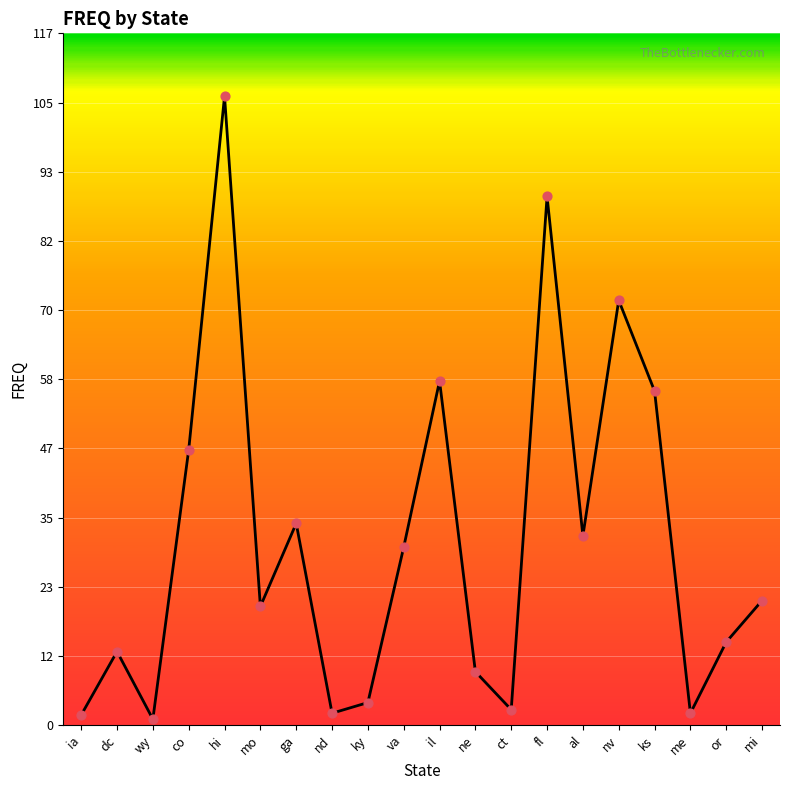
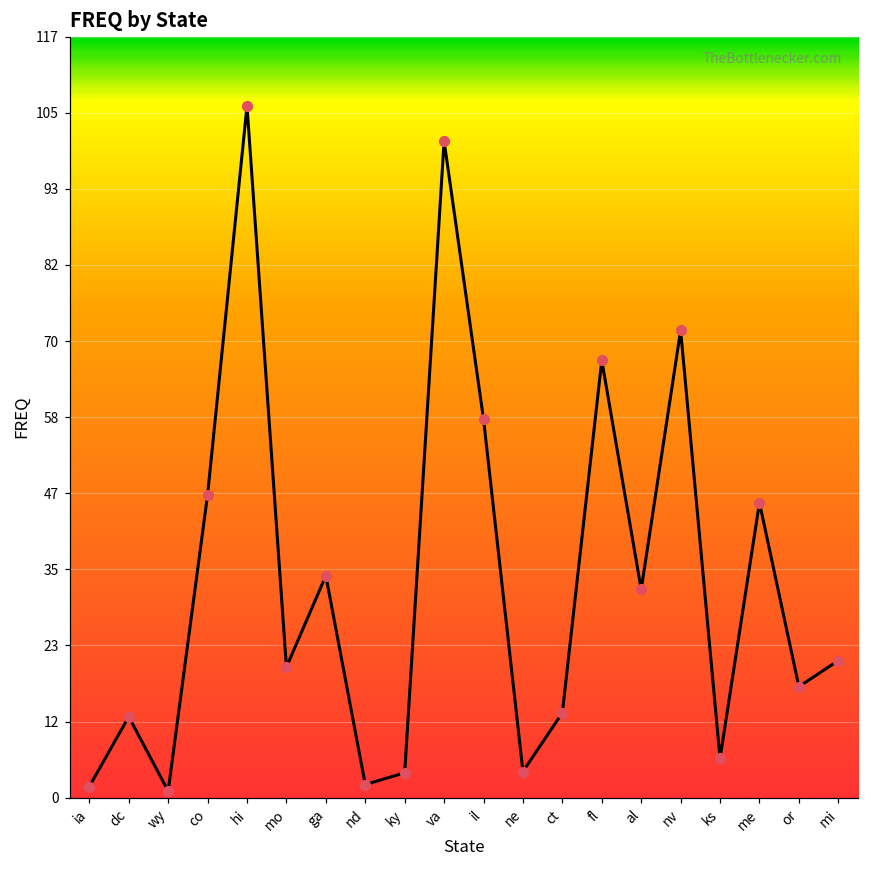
  {
    "ia": 2,
    "dc": 12,
    "wy": 1,
    "co": 46,
    "hi": 106,
    "mo": 20,
    "ga": 34,
    "nd": 2,
    "ky": 4,
-   "va": 30,
+   "va": 101,
    "il": 58,
-   "ne": 9,
-   "ct": 3,
-   "fl": 89,
+   "ne": 4,
+   "ct": 13,
+   "fl": 67,
    "al": 32,
    "nv": 72,
-   "ks": 56,
-   "me": 2,
-   "or": 14,
+   "ks": 6,
+   "me": 45,
+   "or": 17,
    "mi": 21
  }
